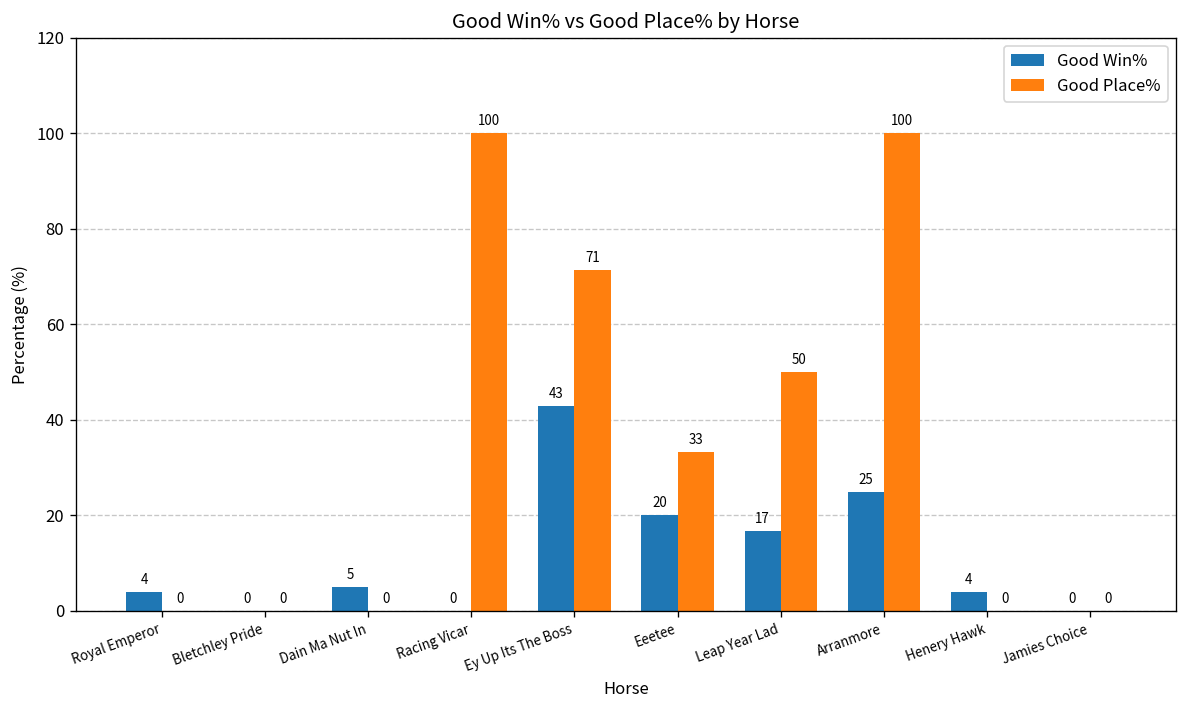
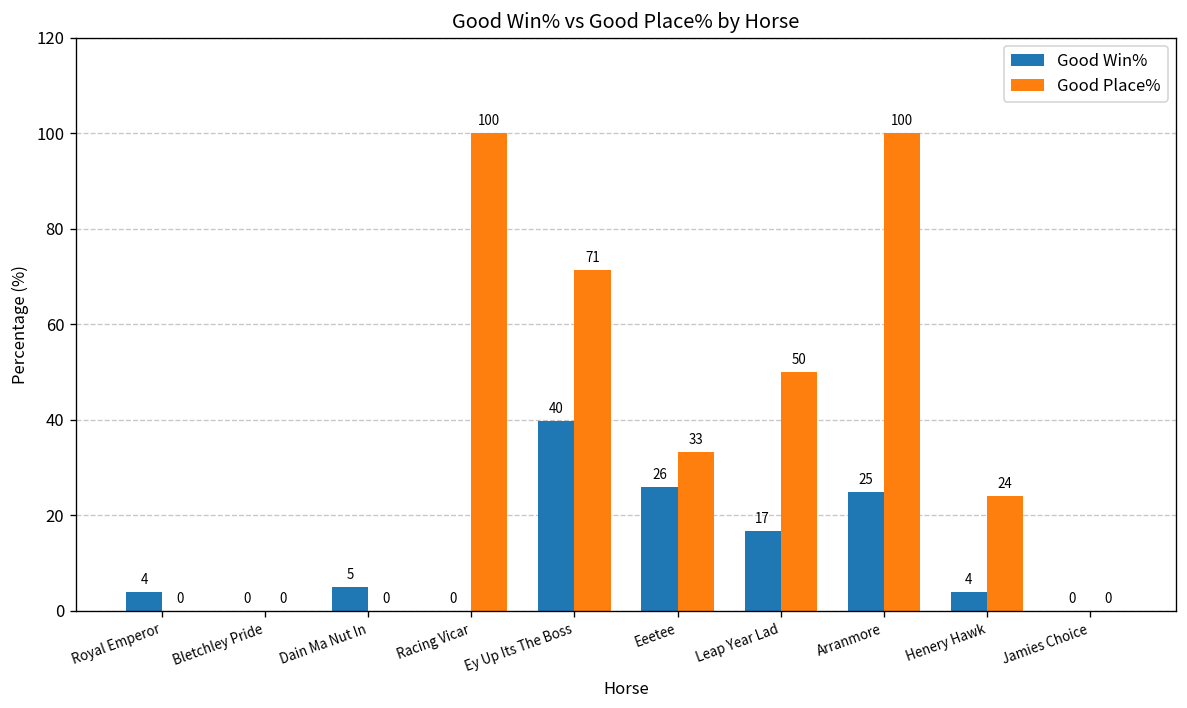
  {
    "Good Win%": {
      "Royal Emperor": 4,
      "Bletchley Pride": 0,
      "Dain Ma Nut In": 5,
      "Racing Vicar": 0,
-     "Ey Up Its The Boss": 43,
-     "Eeetee": 20,
+     "Ey Up Its The Boss": 40,
+     "Eeetee": 26,
      "Leap Year Lad": 17,
      "Arranmore": 25,
      "Henery Hawk": 4,
      "Jamies Choice": 0
    },
    "Good Place%": {
      "Royal Emperor": 0,
      "Bletchley Pride": 0,
      "Dain Ma Nut In": 0,
      "Racing Vicar": 100,
      "Ey Up Its The Boss": 71,
      "Eeetee": 33,
      "Leap Year Lad": 50,
      "Arranmore": 100,
-     "Henery Hawk": 0,
+     "Henery Hawk": 24,
      "Jamies Choice": 0
    }
  }
